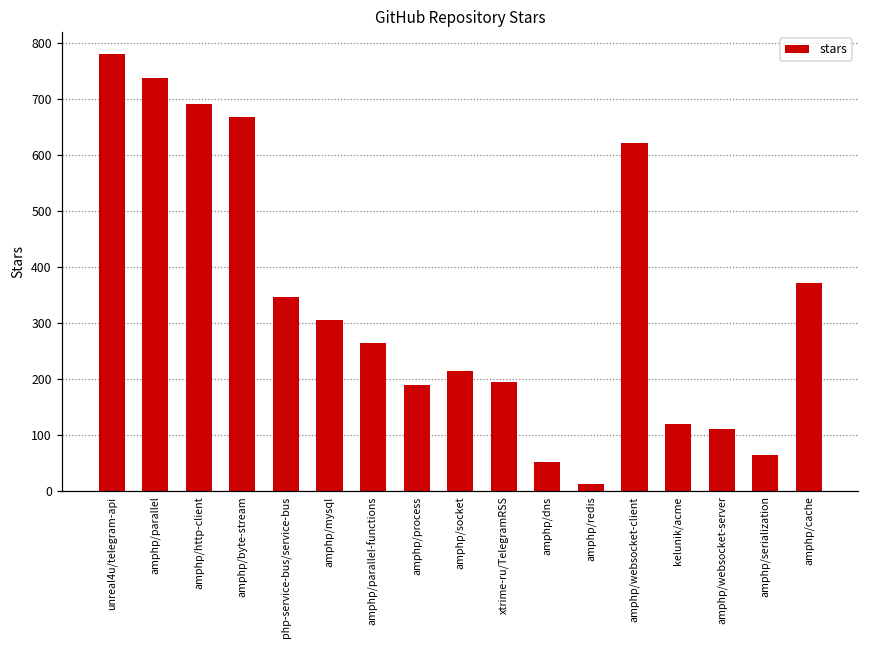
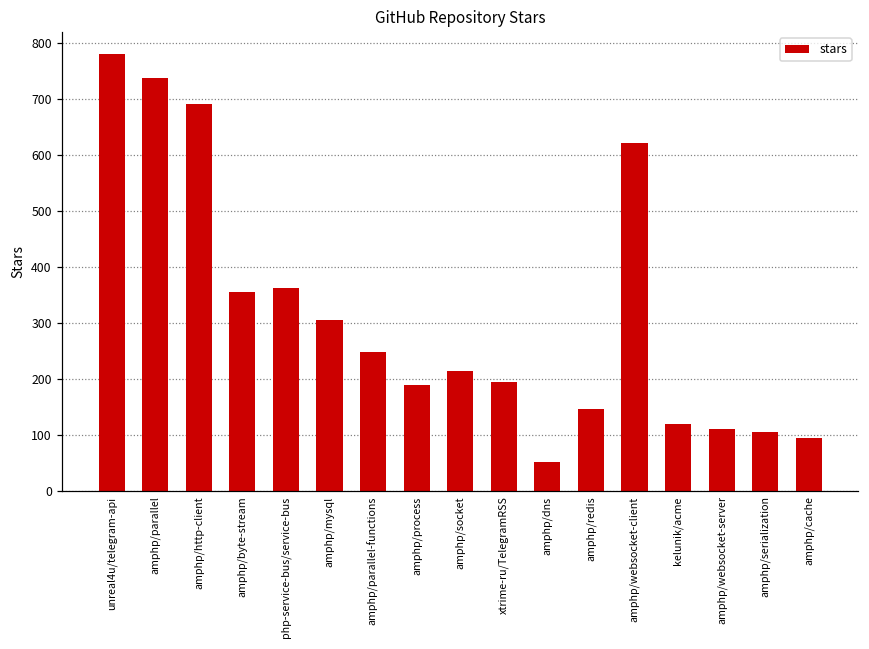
  {
    "unreal4u/telegram-api": 780,
    "amphp/parallel": 740,
    "amphp/http-client": 690,
-   "amphp/byte-stream": 670,
-   "php-service-bus/service-bus": 350,
+   "amphp/byte-stream": 360,
+   "php-service-bus/service-bus": 360,
    "amphp/mysql": 310,
-   "amphp/parallel-functions": 260,
+   "amphp/parallel-functions": 250,
    "amphp/process": 190,
    "amphp/socket": 210,
    "xtrime-ru/TelegramRSS": 200,
    "amphp/dns": 50,
-   "amphp/redis": 10,
+   "amphp/redis": 150,
    "amphp/websocket-client": 620,
    "kelunik/acme": 120,
    "amphp/websocket-server": 110,
-   "amphp/serialization": 60,
-   "amphp/cache": 370
+   "amphp/serialization": 110,
+   "amphp/cache": 100
  }
